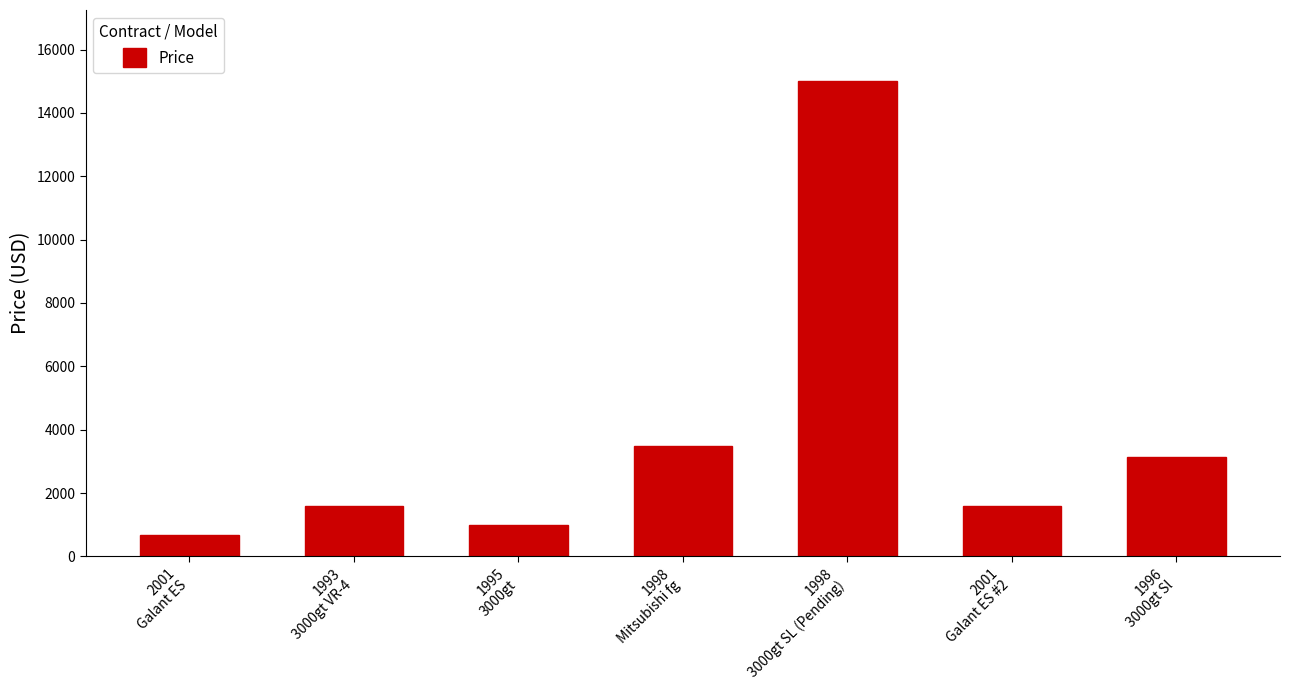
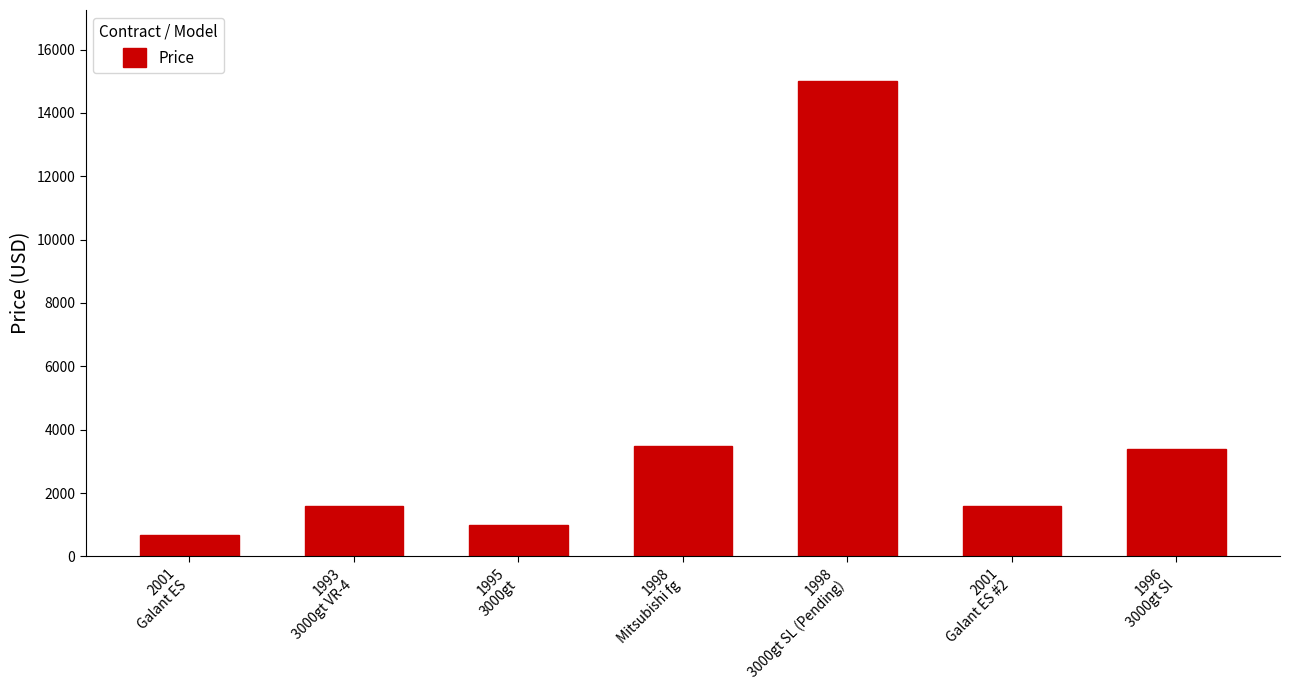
  {
    "2001 Galant ES": 700,
    "1993 3000gt VR-4": 1600,
    "1995 3000gt": 1000,
    "1998 Mitsubishi fg": 3500,
    "1998 3000gt SL (Pending)": 15000,
    "2001 Galant ES #2": 1600,
-   "1996 3000gt Sl": 3100
+   "1996 3000gt Sl": 3400
  }
